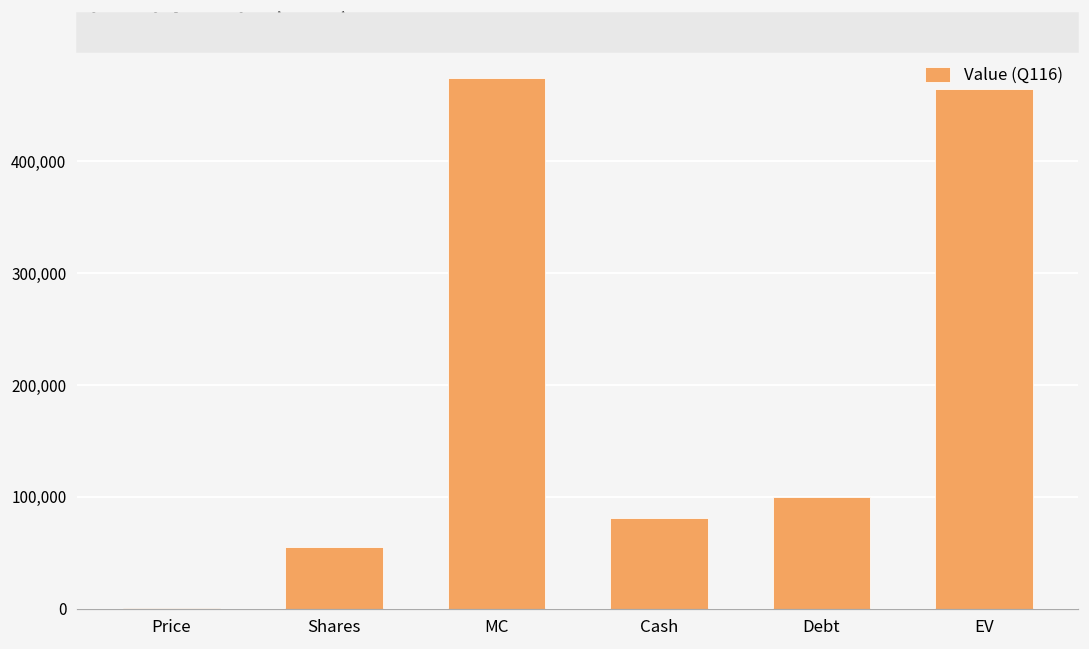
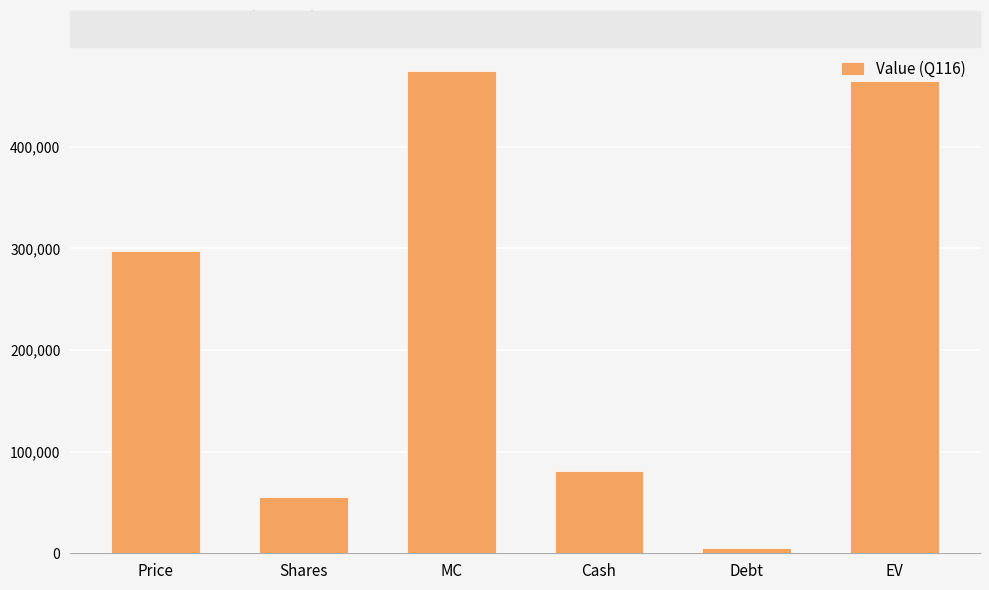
  {
-   "Price": "1,000",
+   "Price": "298,000",
    "Shares": "55,000",
    "MC": "475,000",
    "Cash": "81,000",
-   "Debt": "100,000",
+   "Debt": "5,000",
    "EV": "465,000"
  }
